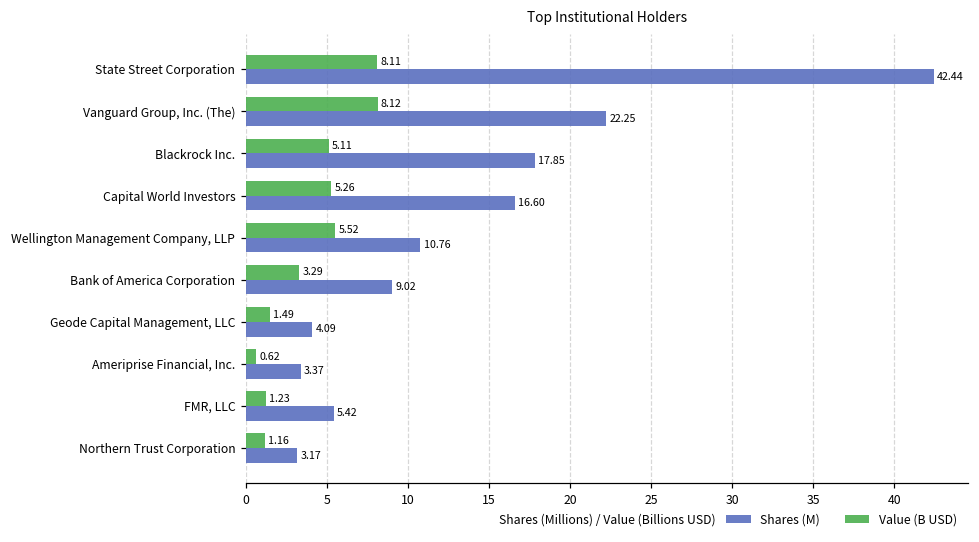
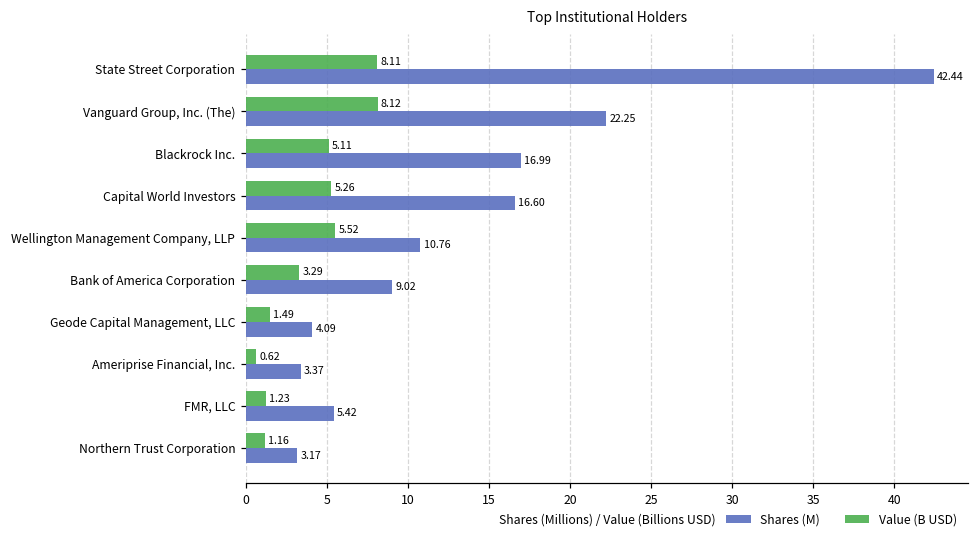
  {
    "Shares (M)": {
      "State Street Corporation": 42.44,
      "Vanguard Group, Inc. (The)": 22.25,
-     "Blackrock Inc.": 17.85,
+     "Blackrock Inc.": 16.99,
      "Capital World Investors": 16.60,
      "Wellington Management Company, LLP": 10.76,
      "Bank of America Corporation": 9.02,
      "Geode Capital Management, LLC": 4.09,
      "Ameriprise Financial, Inc.": 3.37,
      "FMR, LLC": 5.42,
      "Northern Trust Corporation": 3.17
    },
    "Value (B USD)": {
      "State Street Corporation": 8.11,
      "Vanguard Group, Inc. (The)": 8.12,
      "Blackrock Inc.": 5.11,
      "Capital World Investors": 5.26,
      "Wellington Management Company, LLP": 5.52,
      "Bank of America Corporation": 3.29,
      "Geode Capital Management, LLC": 1.49,
      "Ameriprise Financial, Inc.": 0.62,
      "FMR, LLC": 1.23,
      "Northern Trust Corporation": 1.16
    }
  }
